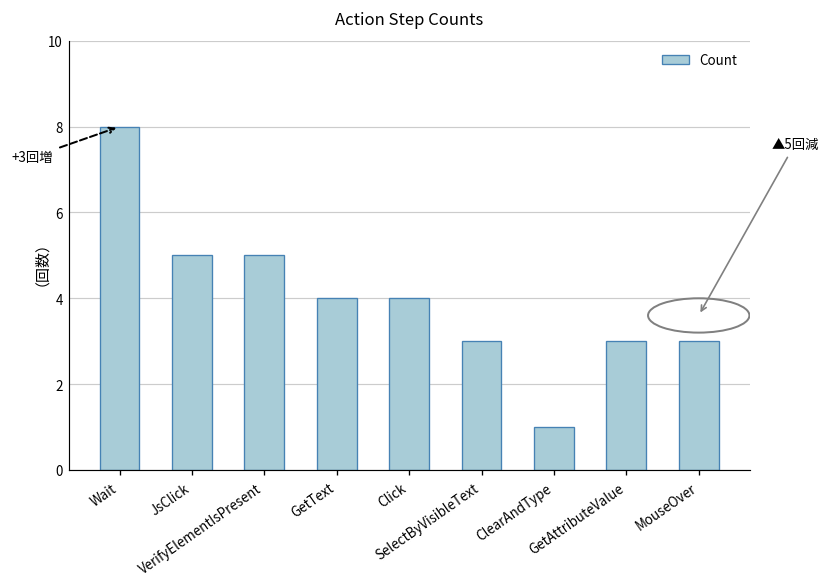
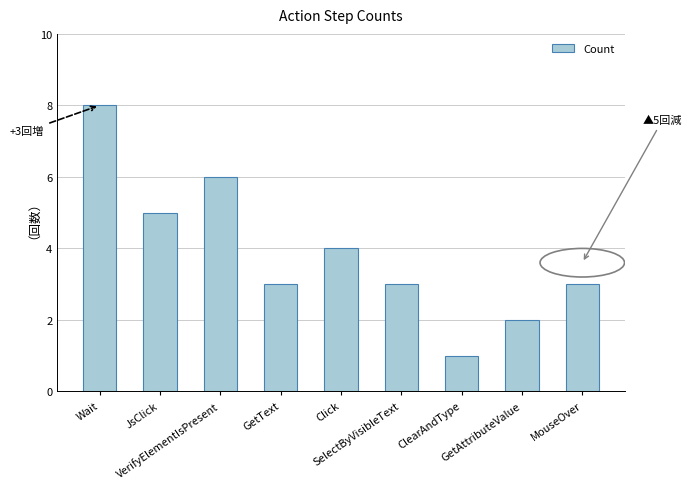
  {
    "JsClick": 5,
-   "VerifyElementIsPresent": 5,
-   "GetText": 4,
+   "VerifyElementIsPresent": 6,
+   "GetText": 3,
    "Click": 4,
    "SelectByVisibleText": 3,
    "ClearAndType": 1,
-   "GetAttributeValue": 3,
+   "GetAttributeValue": 2,
    "MouseOver": 3
  }
